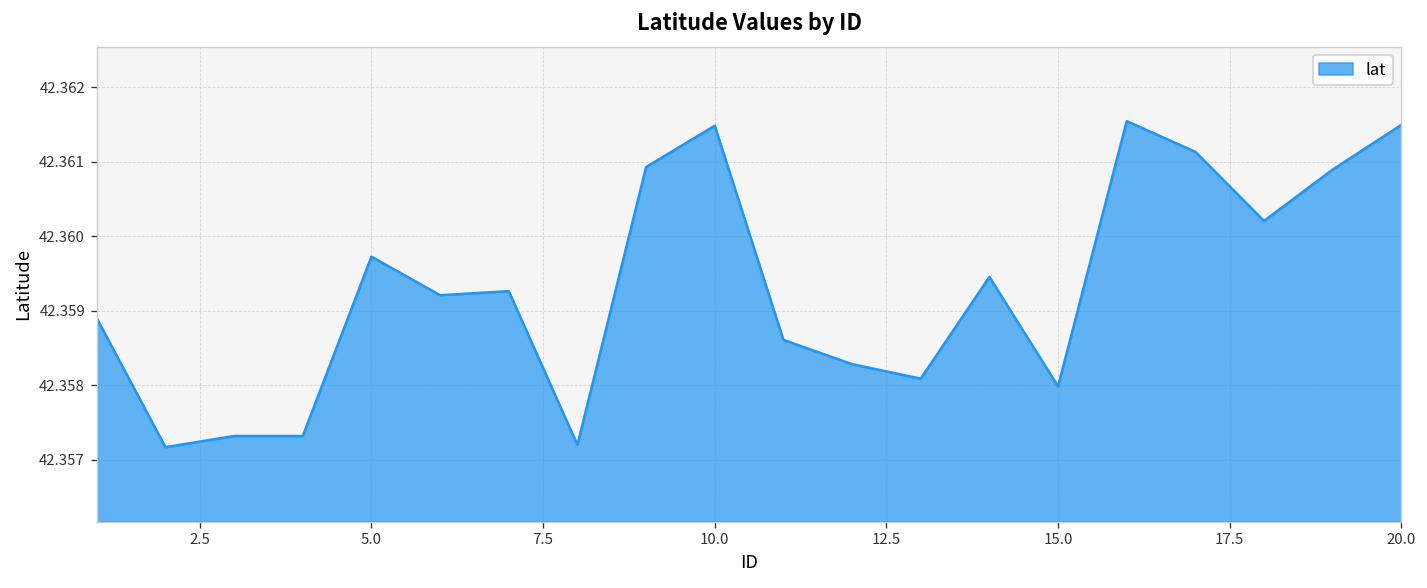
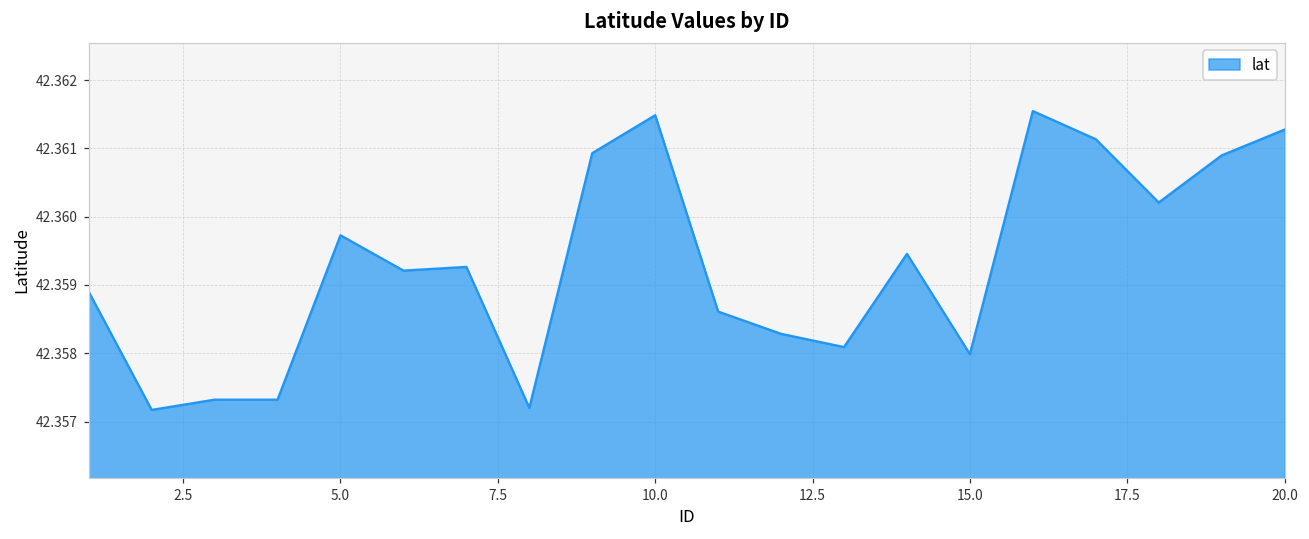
  {
    "5.0": 42.3597,
    "10.0": 42.3615,
    "15.0": 42.3580,
-   "20.0": 42.3615
+   "20.0": 42.3613
  }
